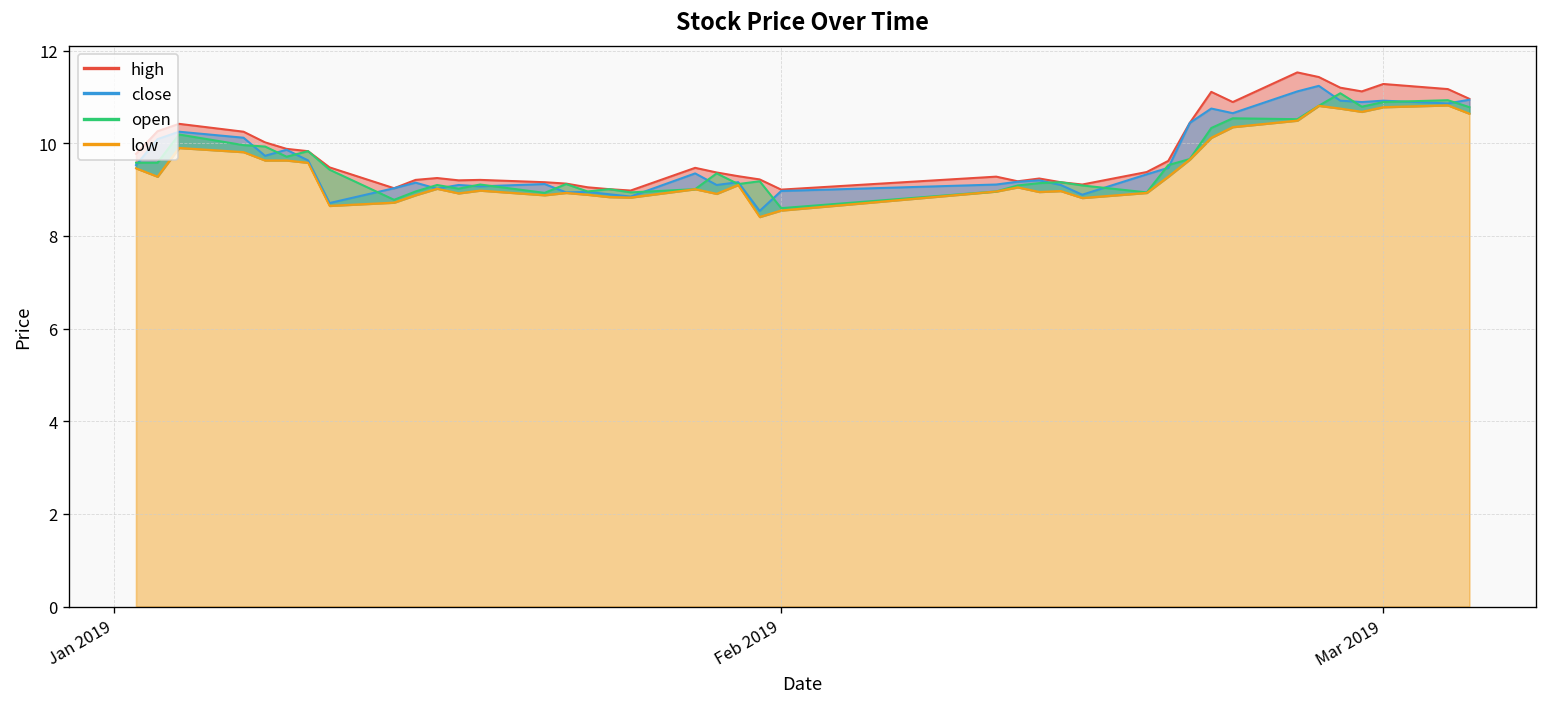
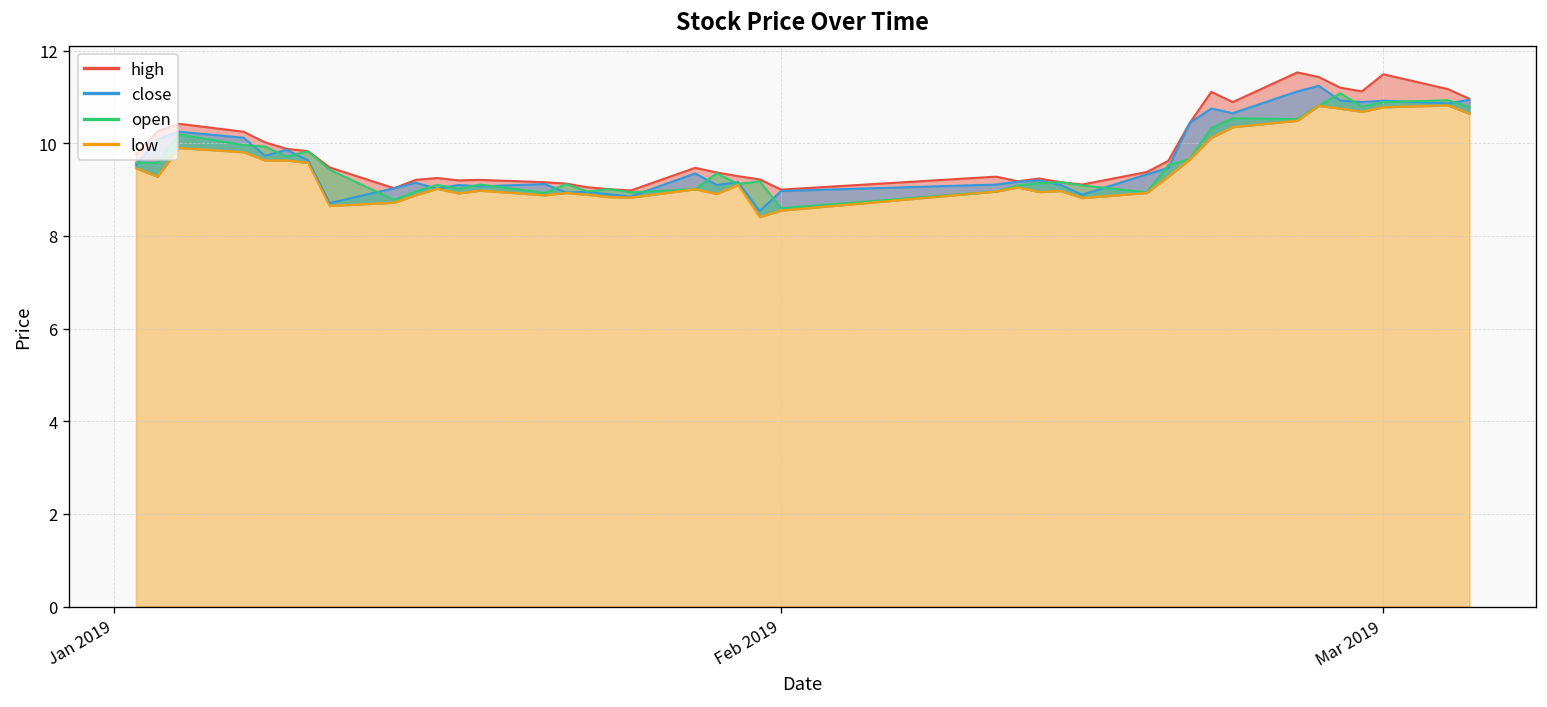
  {
    "high": {
-     "Mar 2019": 11.3
+     "Mar 2019": 11.5
    },
    "low": {
      "Mar 2019": 10.8
    }
  }
